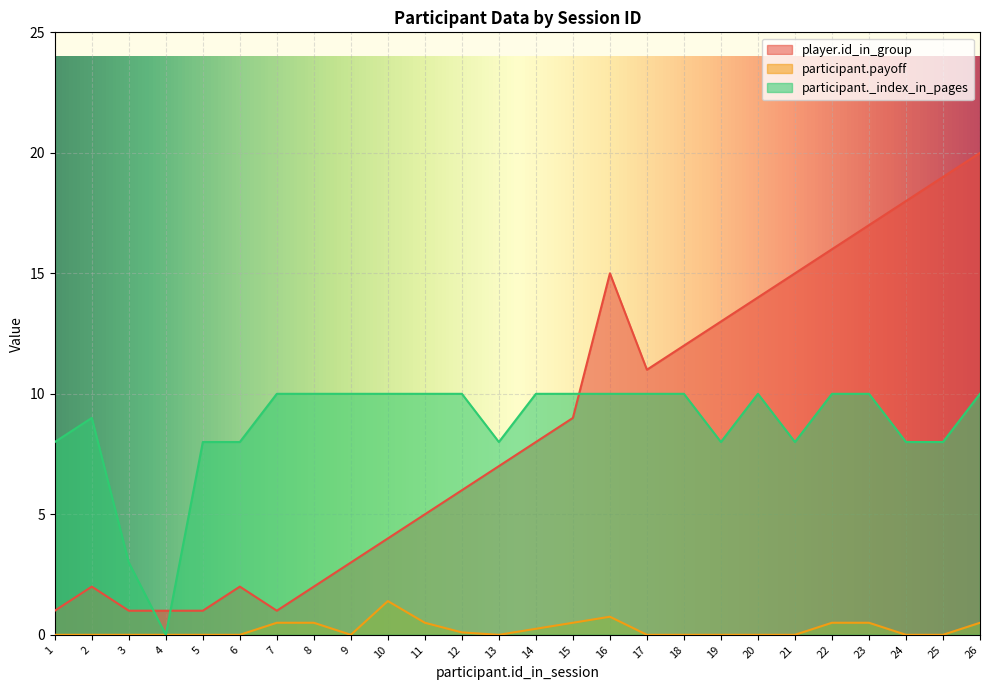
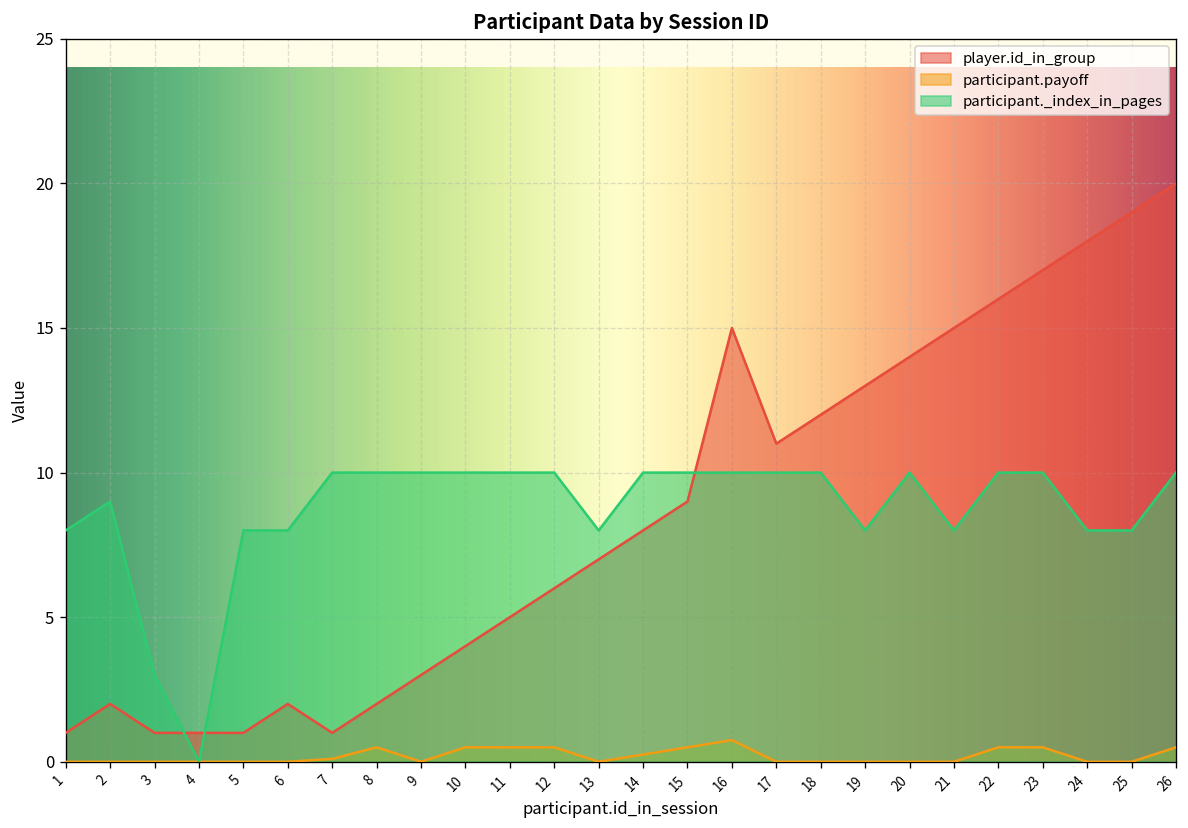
  {
    "player.id_in_group": {
      "1": 1.0,
      "2": 2.0,
      "3": 1.0,
      "4": 1.0,
      "5": 1.0,
      "6": 2.0,
      "7": 1.0,
      "8": 2.0,
      "9": 3.0,
      "10": 4.0,
      "11": 5.0,
      "12": 6.0,
      "13": 7.0,
      "14": 8.0,
      "15": 9.0,
      "16": 15.0,
      "17": 11.0,
      "18": 12.0,
      "19": 13.0,
      "20": 14.0,
      "21": 15.0,
      "22": 16.0,
      "23": 17.0,
      "24": 18.0,
      "25": 19.0,
      "26": 20.0
    },
    "participant.payoff": {
      "1": 0.0,
      "2": 0.0,
      "3": 0.0,
      "5": 0.0,
      "6": 0.0,
-     "7": 0.5,
+     "7": 0.1,
      "8": 0.5,
      "9": 0.0,
-     "10": 1.4,
+     "10": 0.5,
      "11": 0.5,
-     "12": 0.1,
+     "12": 0.5,
      "13": 0.0,
      "14": 0.3,
      "15": 0.5,
      "16": 0.8,
      "17": 0.0,
      "18": 0.0,
      "19": 0.0,
      "20": 0.0,
      "21": 0.0,
      "22": 0.5,
      "23": 0.5,
      "24": 0.0,
      "25": 0.0,
      "26": 0.5
    },
    "participant._index_in_pages": {
      "1": 8.0,
      "2": 9.0,
      "3": 3.0,
      "5": 8.0,
      "6": 8.0,
      "7": 10.0,
      "8": 10.0,
      "9": 10.0,
      "10": 10.0,
      "11": 10.0,
      "12": 10.0,
      "13": 8.0,
      "14": 10.0,
      "15": 10.0,
      "16": 10.0,
      "17": 10.0,
      "18": 10.0,
      "19": 8.0,
      "20": 10.0,
      "21": 8.0,
      "22": 10.0,
      "23": 10.0,
      "24": 8.0,
      "25": 8.0,
      "26": 10.0
    }
  }
